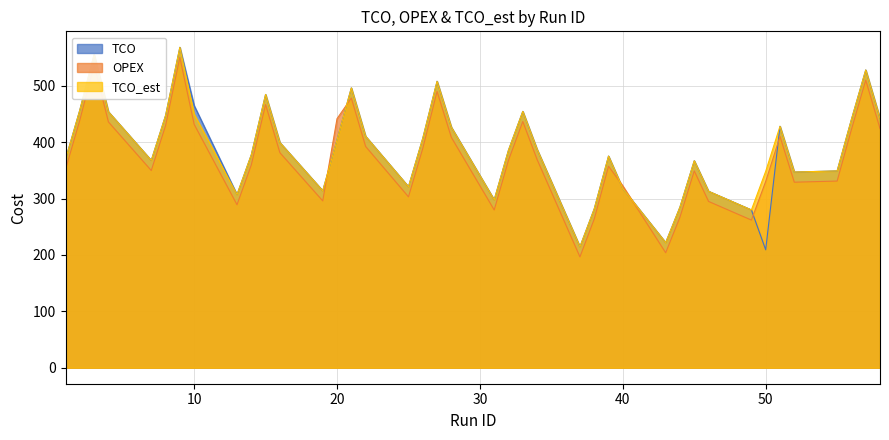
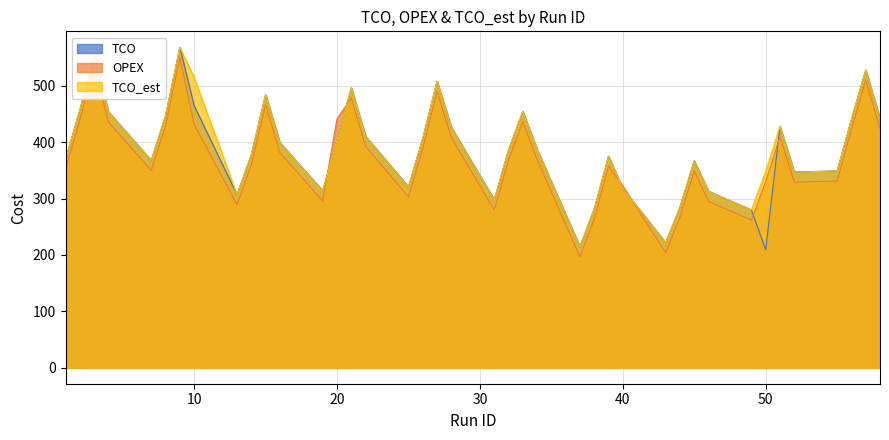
  {
    "TCO": {
      "10": 470,
      "50": 210
    },
    "OPEX": {
      "10": 430,
      "20": 440,
      "40": 320,
      "50": 330
    },
    "TCO_est": {
-     "10": 450,
+     "10": 510,
      "50": 350
    }
  }
